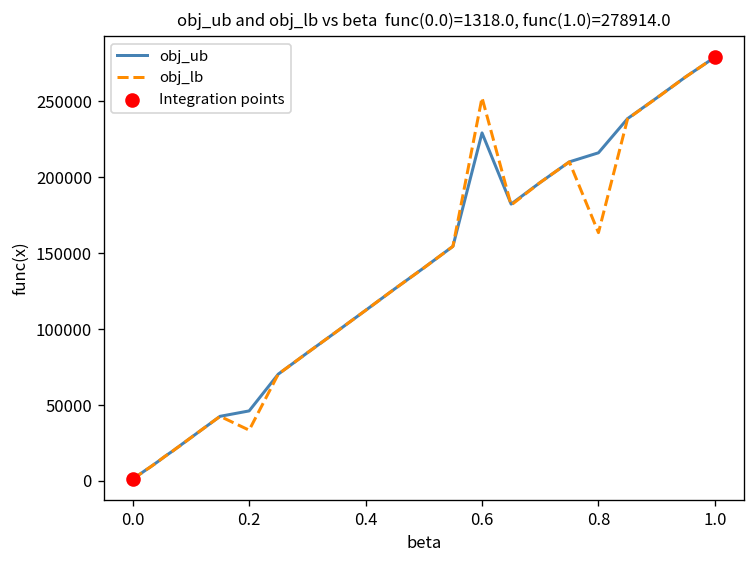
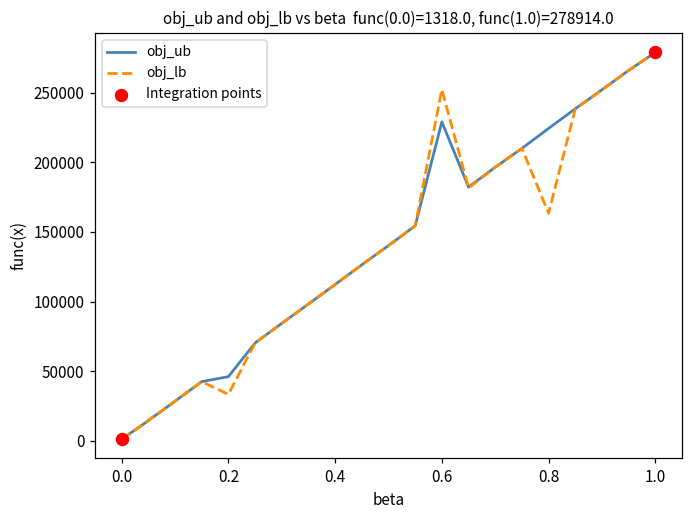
  {
    "obj_ub": {
      "0.2": 46000,
      "0.6": 229000,
-     "0.8": 216000
+     "0.8": 224000
    },
    "obj_lb": {
      "0.2": 33000,
      "0.6": 252000,
      "0.8": 163000
    }
  }
